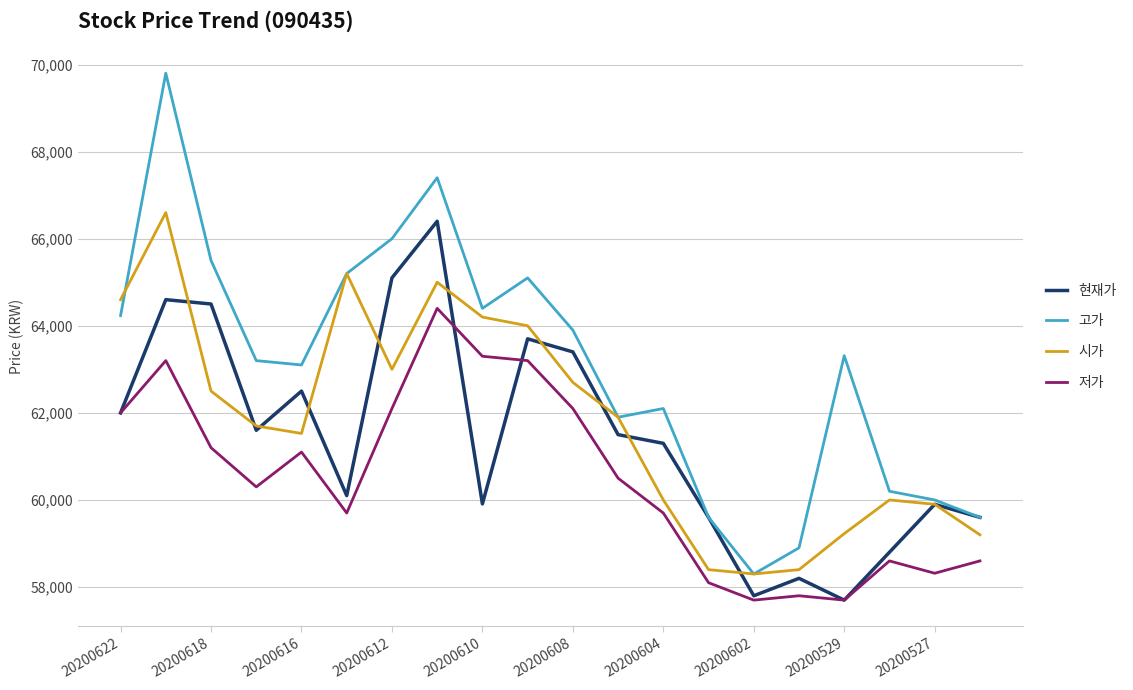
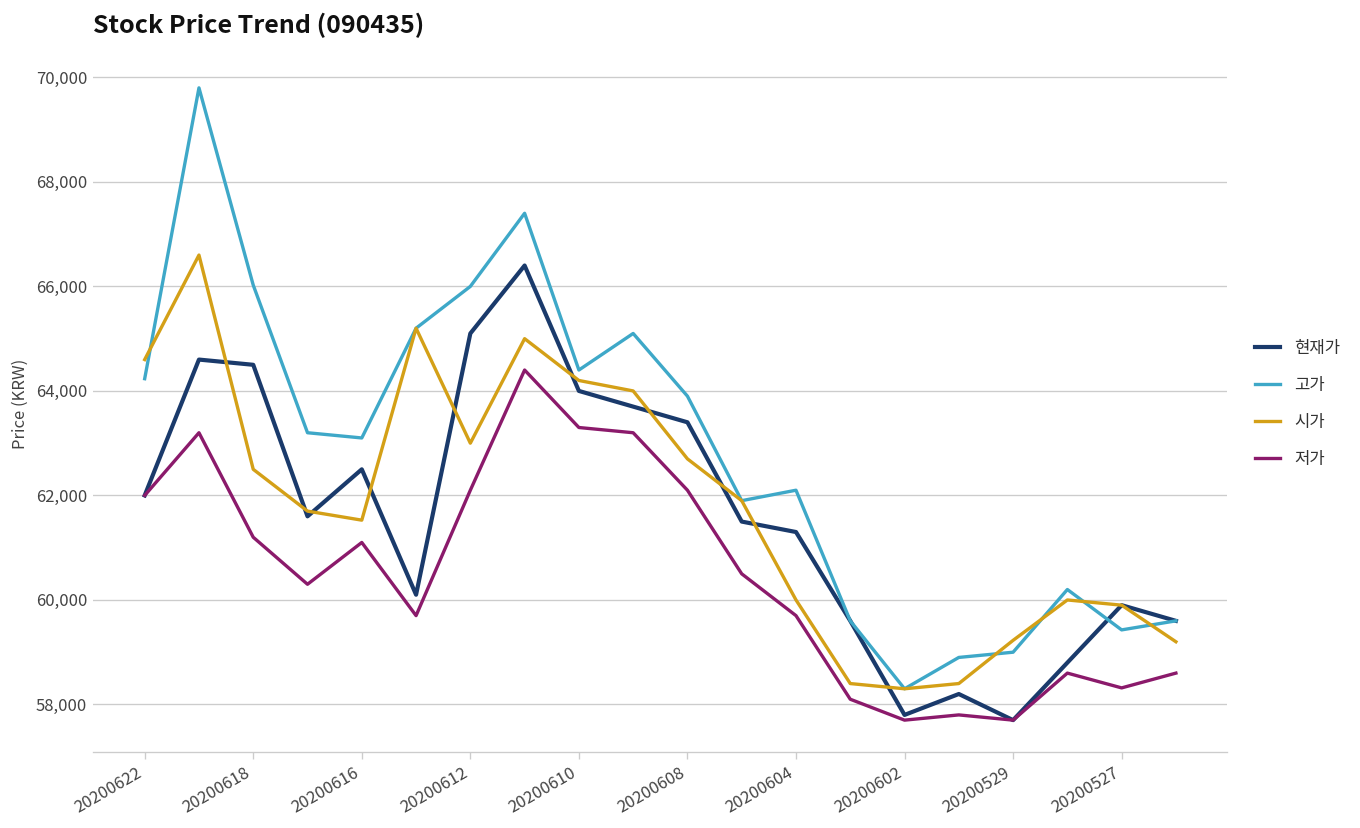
  {
    "현재가": {
      "20200618": "64,500",
      "20200616": "62,500",
      "20200612": "65,100",
-     "20200610": "59,900",
+     "20200610": "64,000",
      "20200608": "63,400",
      "20200604": "61,300",
      "20200602": "57,800"
    },
    "고가": {
      "20200622": "64,200",
-     "20200618": "65,500",
+     "20200618": "66,000",
      "20200616": "63,100",
      "20200612": "66,000",
      "20200610": "64,400",
      "20200608": "63,900",
      "20200604": "62,100",
-     "20200529": "63,300",
-     "20200527": "60,000"
+     "20200529": "59,000",
+     "20200527": "59,400"
    },
    "시가": {
      "20200622": "64,600",
      "20200618": "62,500",
      "20200616": "61,500",
      "20200612": "63,000",
      "20200610": "64,200",
      "20200608": "62,700",
      "20200604": "60,000",
      "20200529": "59,200"
    },
    "저가": {
      "20200618": "61,200",
      "20200616": "61,100",
      "20200612": "62,100",
      "20200610": "63,300",
      "20200608": "62,100",
      "20200604": "59,700",
      "20200602": "57,700",
      "20200527": "58,300"
    }
  }
